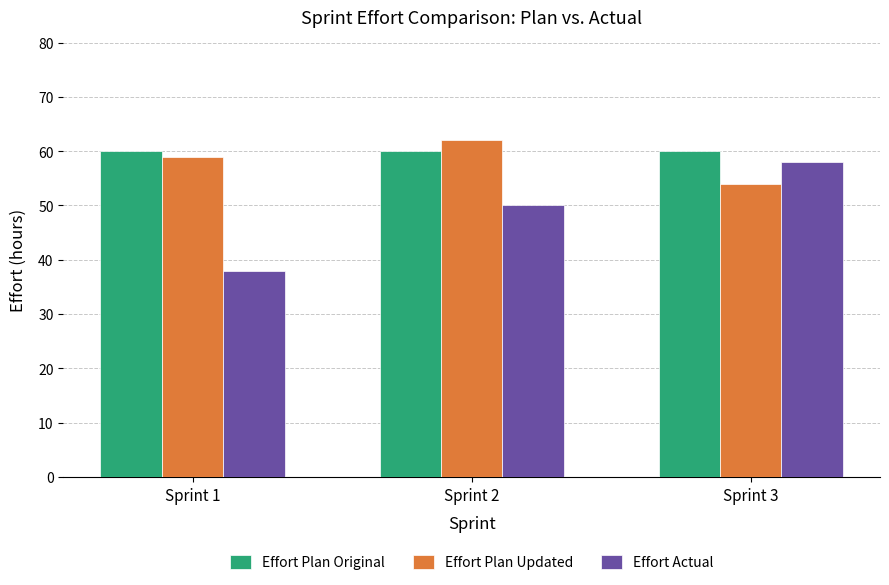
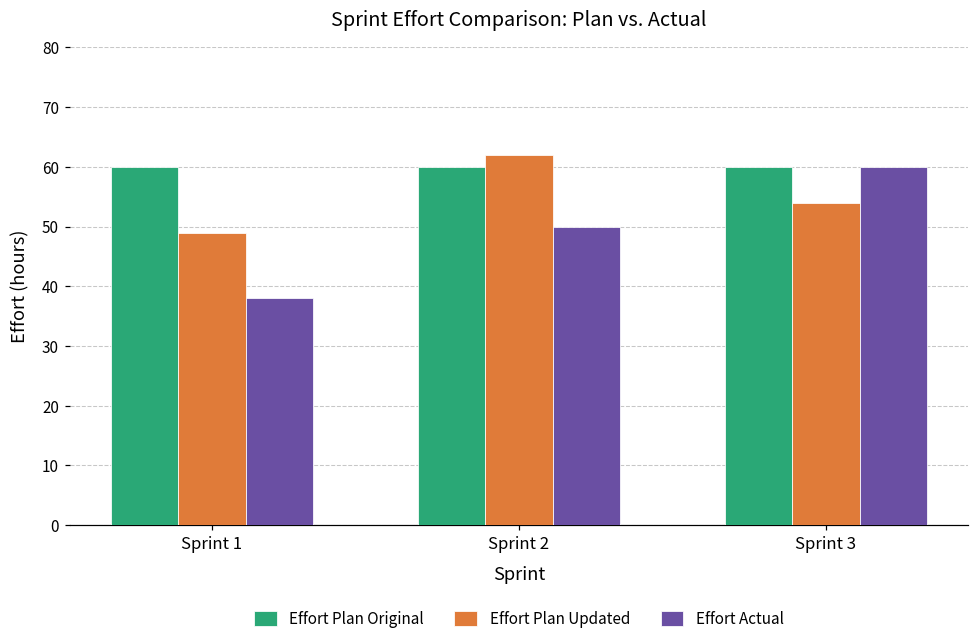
  {
    "Effort Plan Original": {
      "Sprint 1": 60,
      "Sprint 2": 60,
      "Sprint 3": 60
    },
    "Effort Plan Updated": {
-     "Sprint 1": 59,
+     "Sprint 1": 49,
      "Sprint 2": 62,
      "Sprint 3": 54
    },
    "Effort Actual": {
      "Sprint 1": 38,
      "Sprint 2": 50,
-     "Sprint 3": 58
+     "Sprint 3": 60
    }
  }
